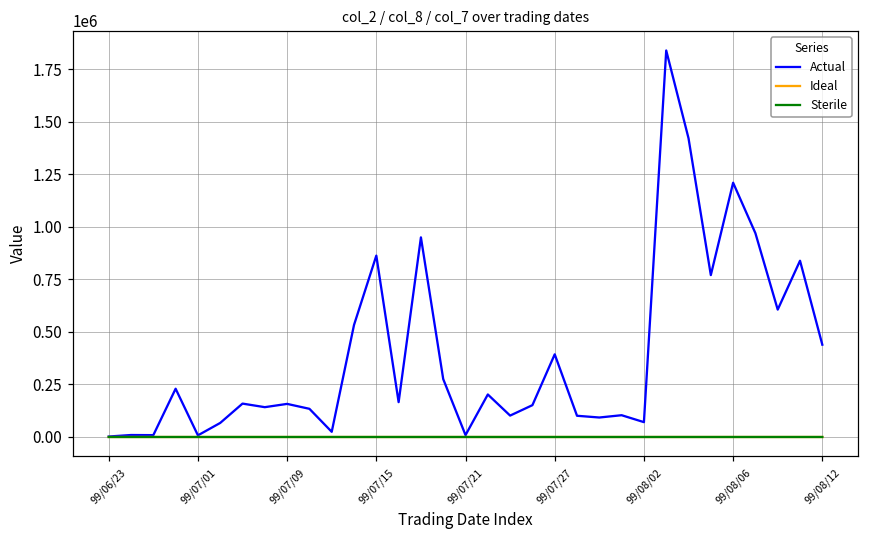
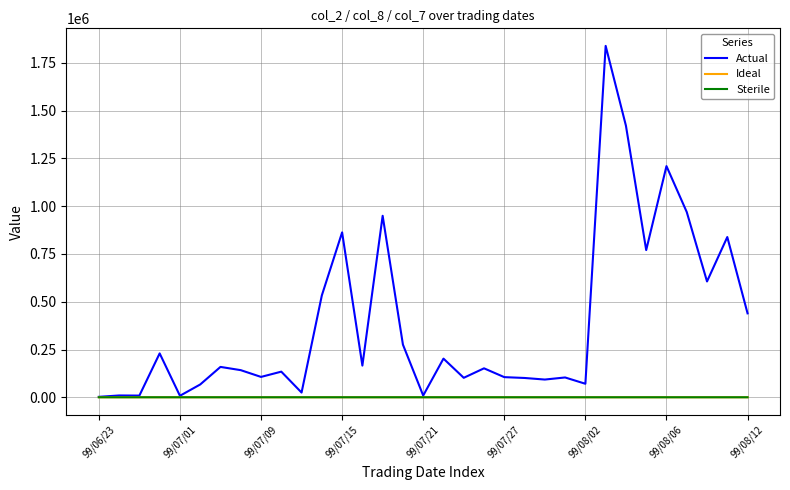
  {
    "Actual": {
-     "99/07/09": 160000,
+     "99/07/09": 110000,
      "99/07/15": 860000,
-     "99/07/27": 390000,
+     "99/07/27": 110000,
      "99/08/02": 70000,
      "99/08/06": 1210000,
      "99/08/12": 440000
    },
    "Sterile": {
      "99/07/09": 0,
      "99/07/15": 0,
      "99/07/27": 0,
      "99/08/02": 0,
      "99/08/06": 0,
      "99/08/12": 0
    }
  }
